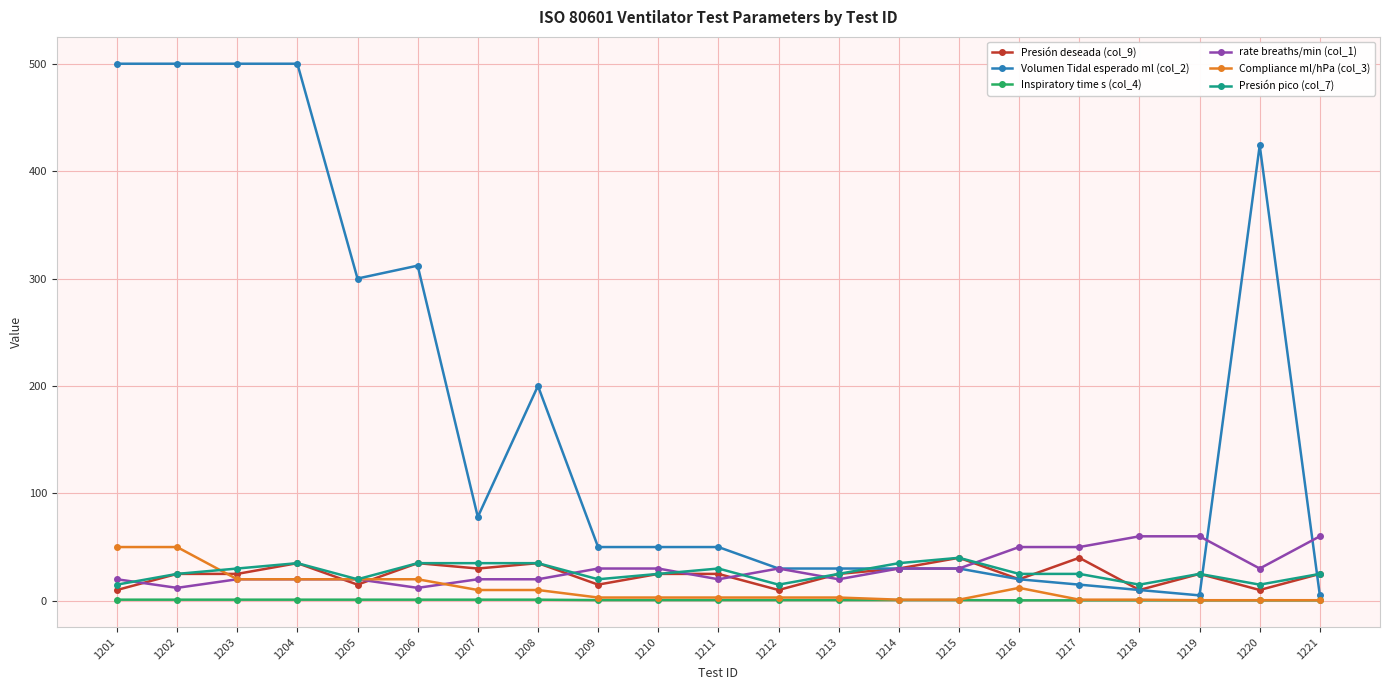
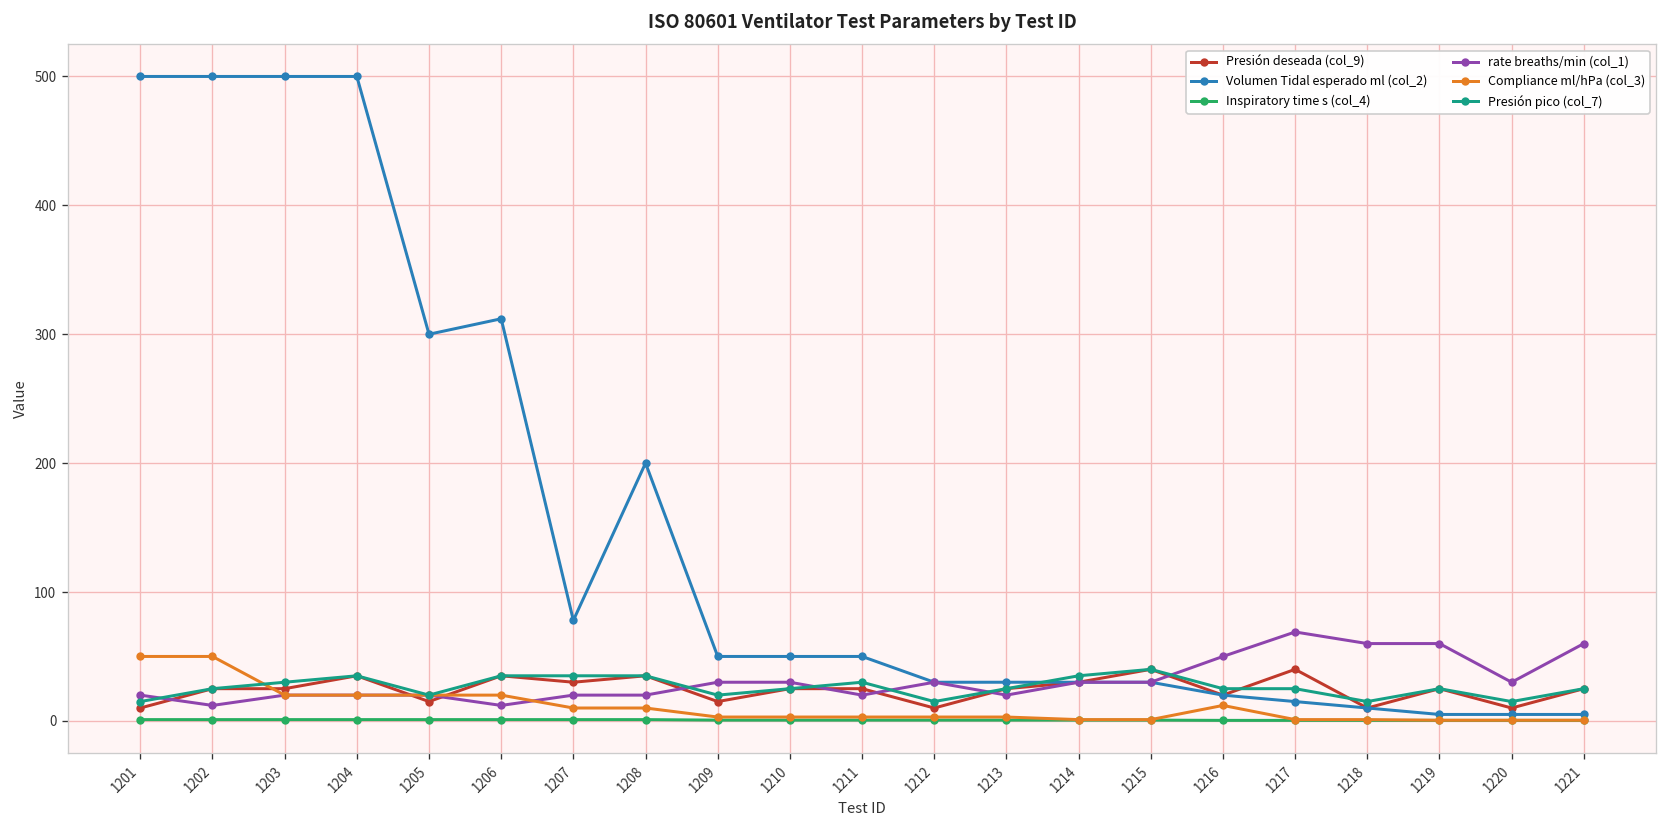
  {
    "Presión deseada (col_9)": {
      "1201": 10,
      "1203": 25,
      "1205": 15,
      "1207": 30,
      "1209": 15,
      "1211": 25,
      "1212": 10,
      "1217": 40,
      "1220": 10
    },
    "Volumen Tidal esperado ml (col_2)": {
      "1201": 500,
      "1202": 500,
      "1203": 500,
      "1204": 500,
      "1205": 300,
      "1206": 312,
      "1207": 78,
      "1208": 200,
      "1209": 50,
      "1210": 50,
      "1211": 50,
      "1213": 30,
      "1217": 15,
      "1219": 5,
-     "1220": 424,
+     "1220": 5,
      "1221": 5
    },
    "rate breaths/min (col_1)": {
      "1201": 20,
      "1202": 12,
      "1206": 12,
      "1207": 20,
      "1208": 20,
      "1209": 30,
      "1210": 30,
      "1211": 20,
      "1213": 20,
      "1216": 50,
-     "1217": 50,
+     "1217": 69,
      "1218": 60,
      "1219": 60,
      "1220": 30,
      "1221": 60
    },
    "Compliance ml/hPa (col_3)": {
      "1201": 50,
      "1202": 50,
      "1206": 20,
      "1207": 10,
      "1208": 10,
      "1209": 3,
      "1210": 3,
      "1211": 3,
      "1212": 3,
      "1213": 3,
      "1216": 12
    }
  }
